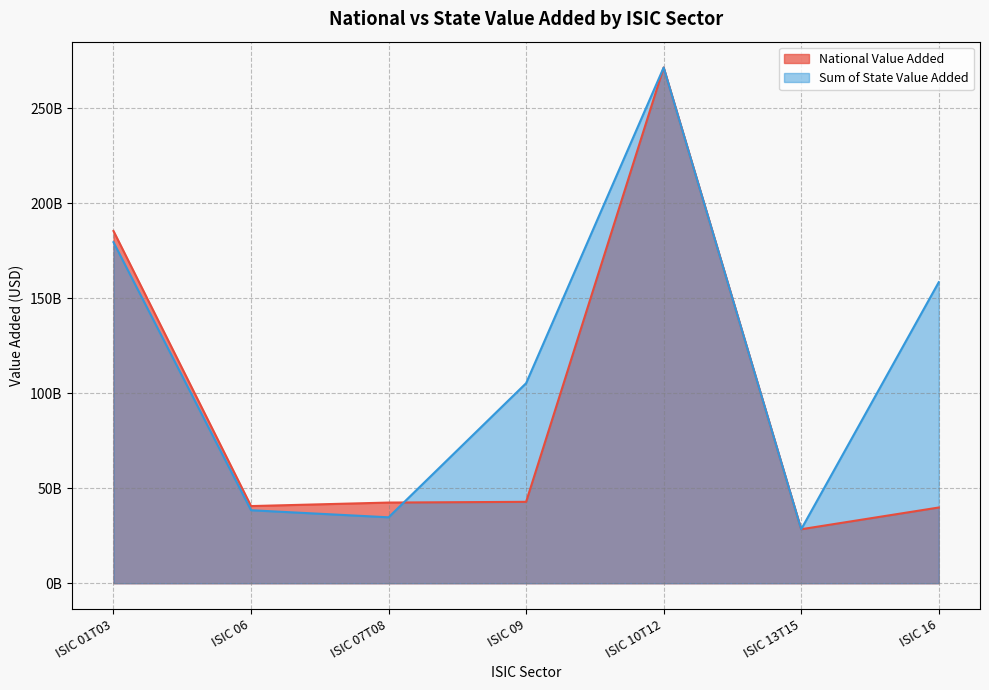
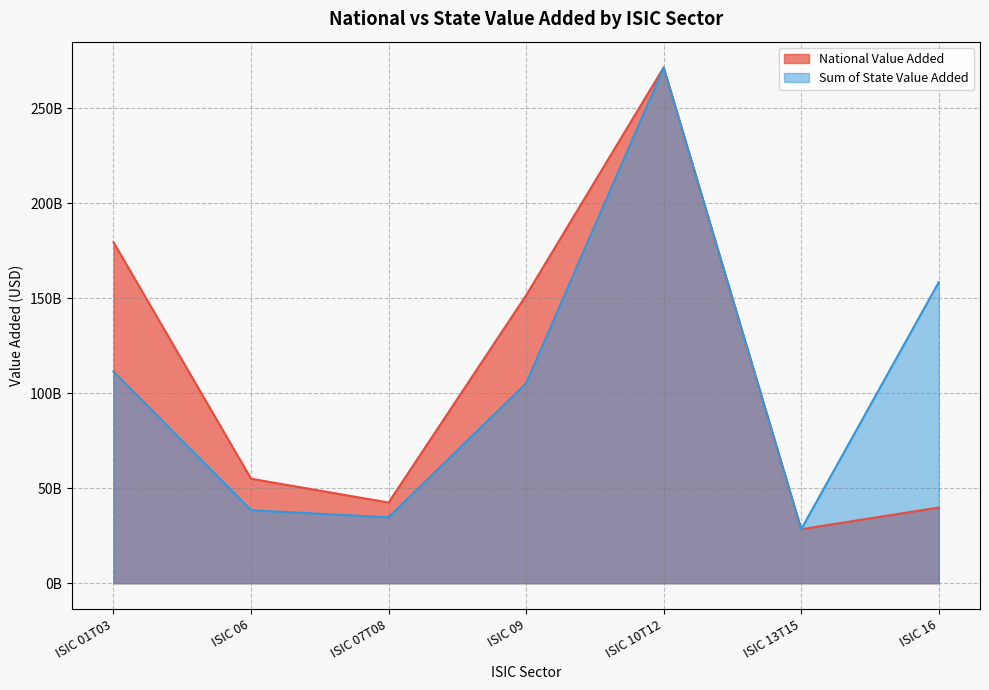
  {
    "National Value Added": {
-     "ISIC 01T03": 185000000000,
-     "ISIC 06": 41000000000,
+     "ISIC 01T03": 180000000000,
+     "ISIC 06": 55000000000,
      "ISIC 07T08": 42000000000,
-     "ISIC 09": 43000000000,
+     "ISIC 09": 152000000000,
      "ISIC 16": 40000000000
    },
    "Sum of State Value Added": {
-     "ISIC 01T03": 180000000000,
+     "ISIC 01T03": 111000000000,
      "ISIC 06": 38000000000,
      "ISIC 07T08": 35000000000,
      "ISIC 09": 105000000000,
      "ISIC 16": 159000000000
    }
  }
